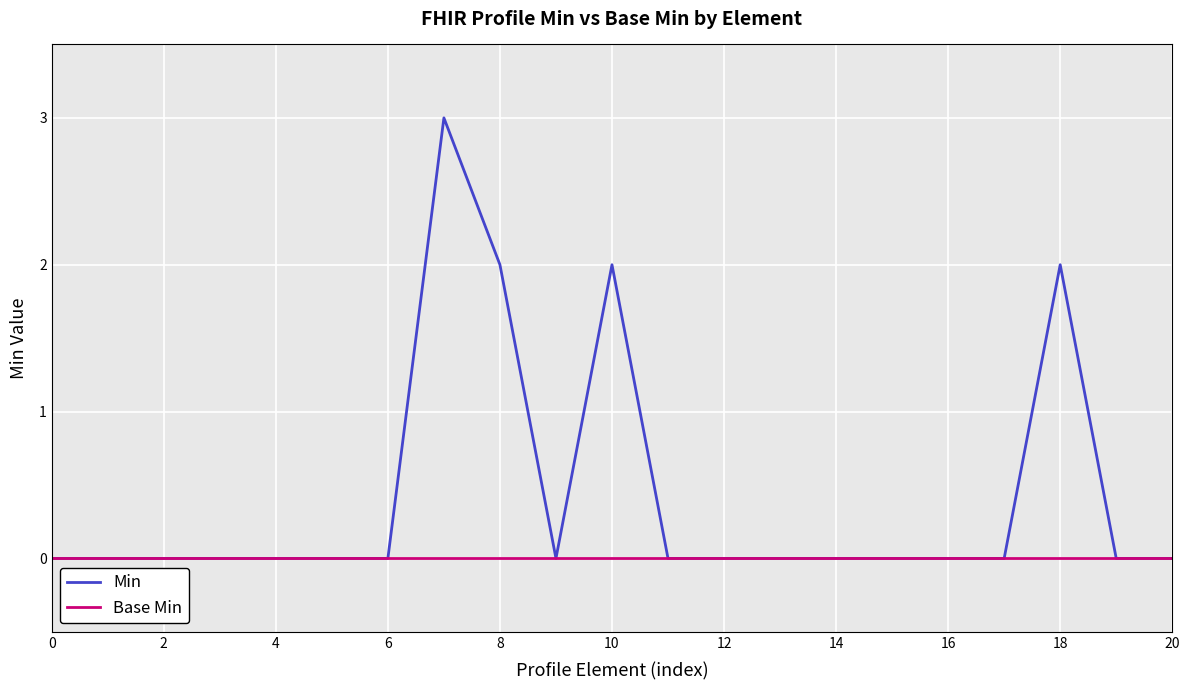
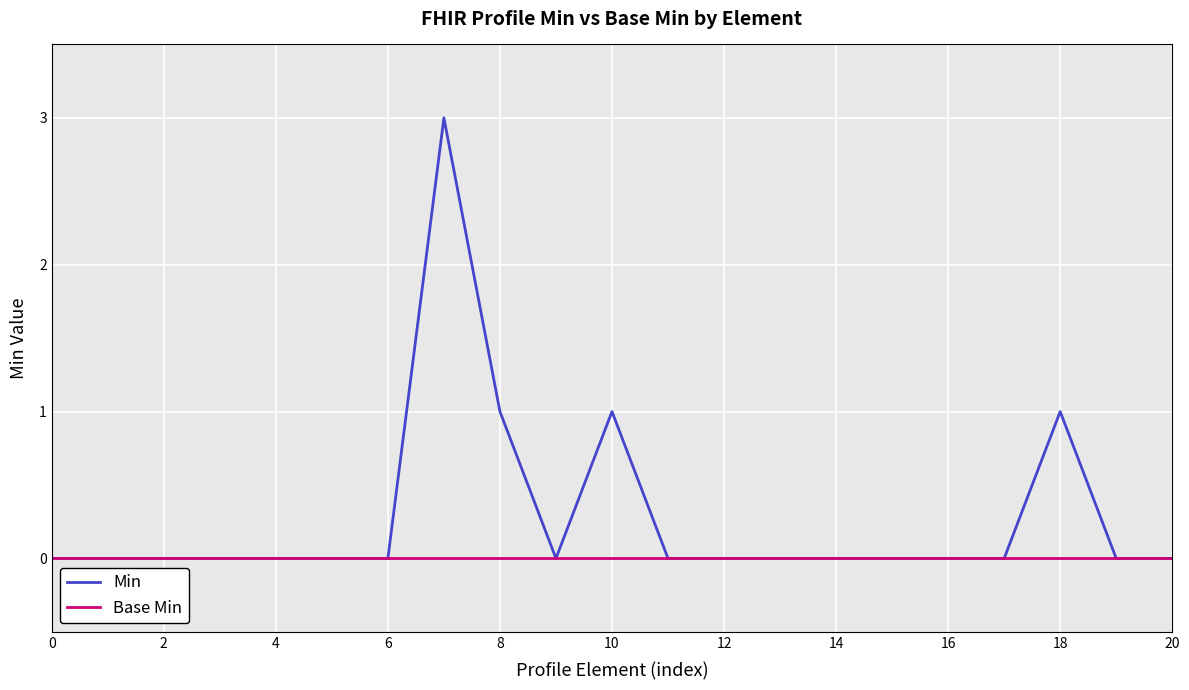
  {
    "Min": {
-     "8": 2,
-     "10": 2,
-     "18": 2
+     "8": 1,
+     "10": 1,
+     "18": 1
    },
    "Base Min": {
      "8": 0,
      "10": 0,
      "18": 0
    }
  }
